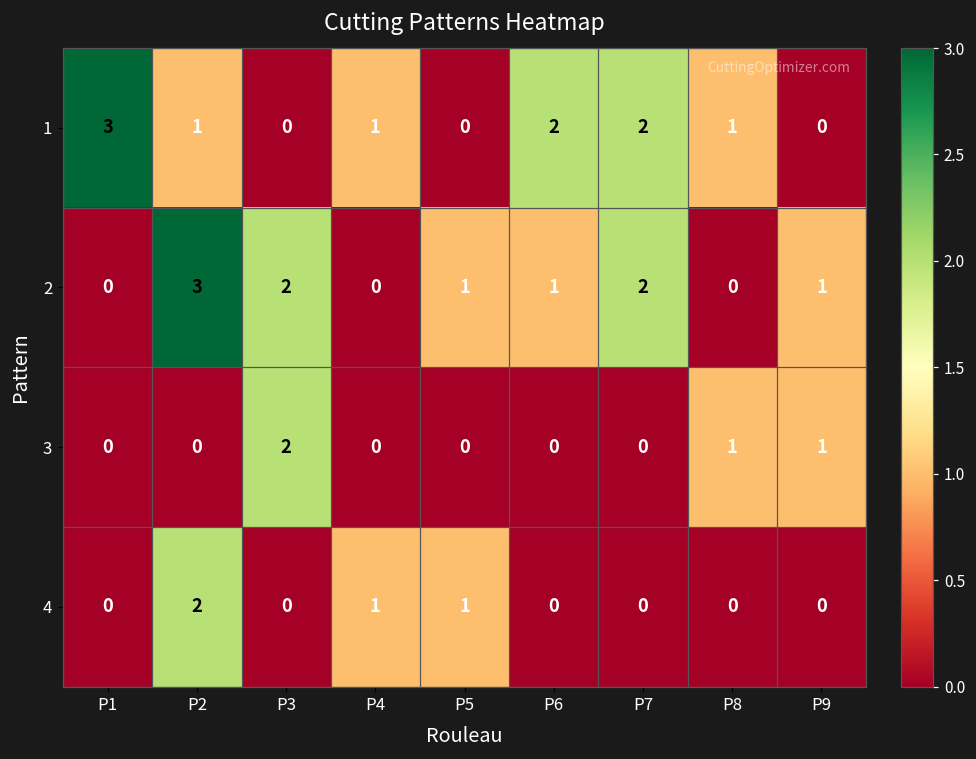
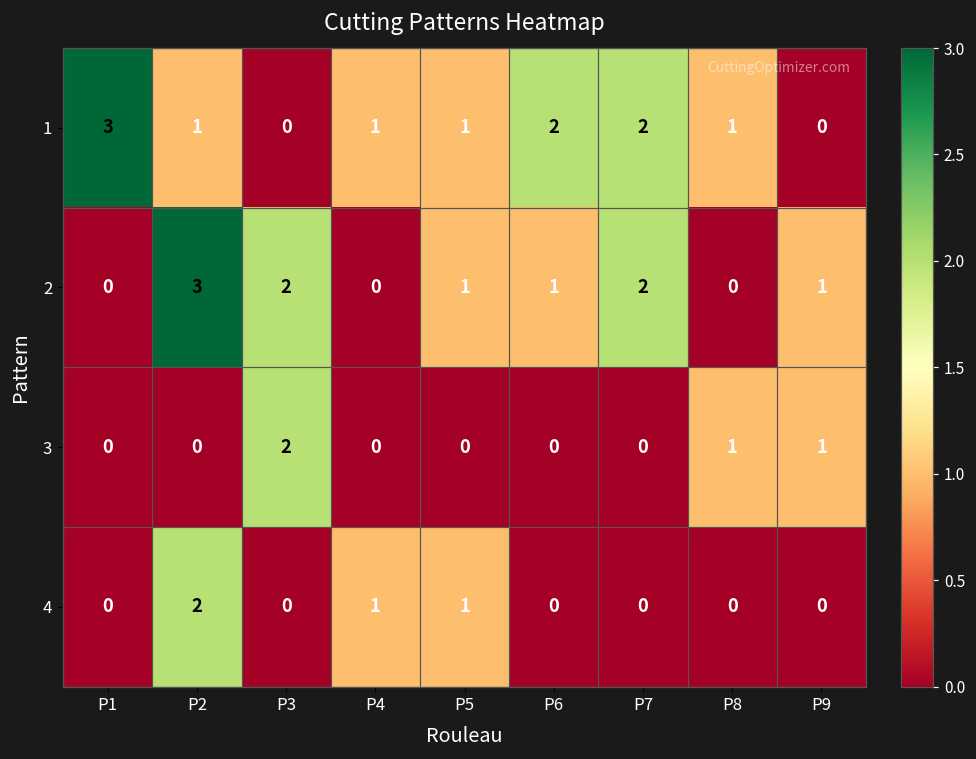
  {
    "1": {
      "P1": 3,
      "P2": 1,
      "P3": 0,
      "P4": 1,
-     "P5": 0,
+     "P5": 1,
      "P6": 2,
      "P7": 2,
      "P8": 1
    },
    "2": {
      "P1": 0,
      "P2": 3,
      "P3": 2,
      "P4": 0,
      "P5": 1,
      "P6": 1,
      "P7": 2,
      "P8": 0,
      "P9": 1
    },
    "3": {
      "P1": 0,
      "P2": 0,
      "P3": 2,
      "P4": 0,
      "P5": 0,
      "P6": 0,
      "P7": 0,
      "P8": 1,
      "P9": 1
    },
    "4": {
      "P1": 0,
      "P2": 2,
      "P3": 0,
      "P4": 1,
      "P5": 1,
      "P6": 0,
      "P7": 0,
      "P8": 0,
      "P9": 0
    }
  }
